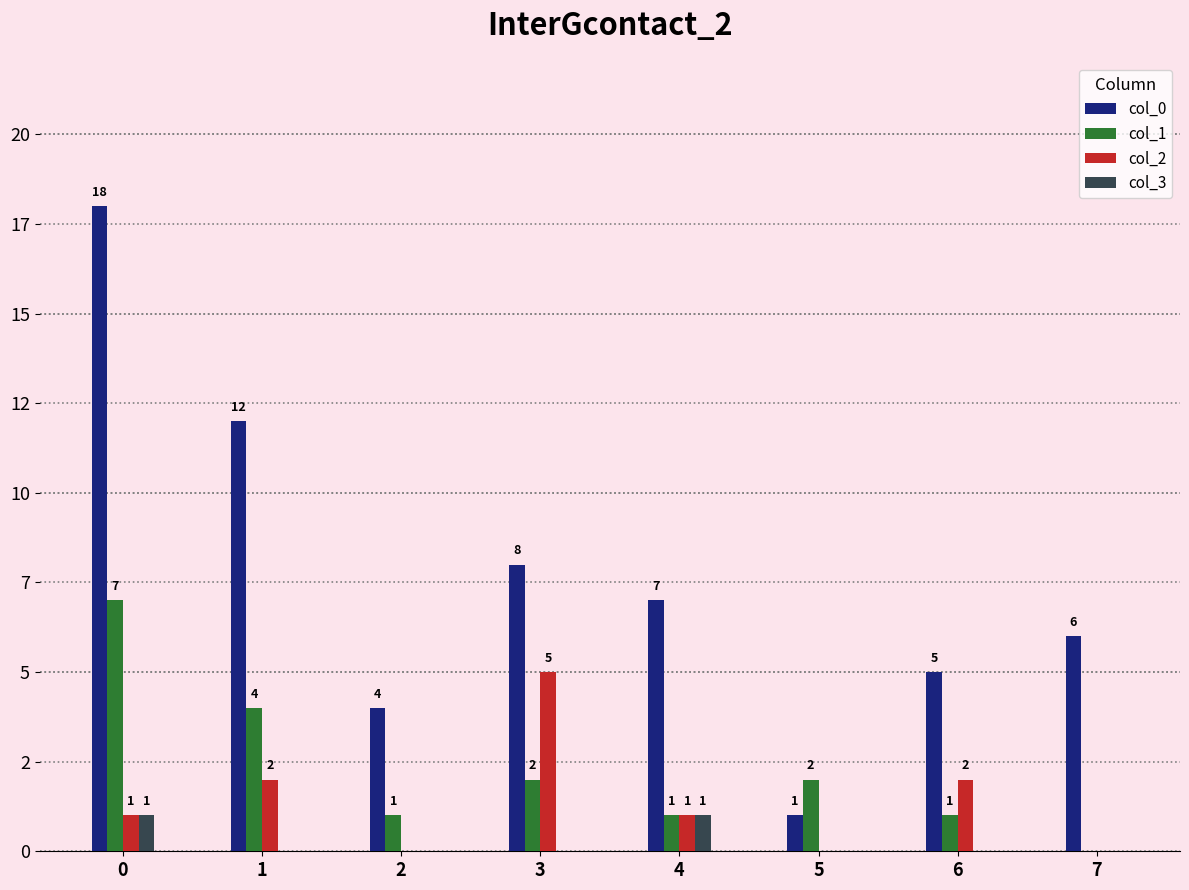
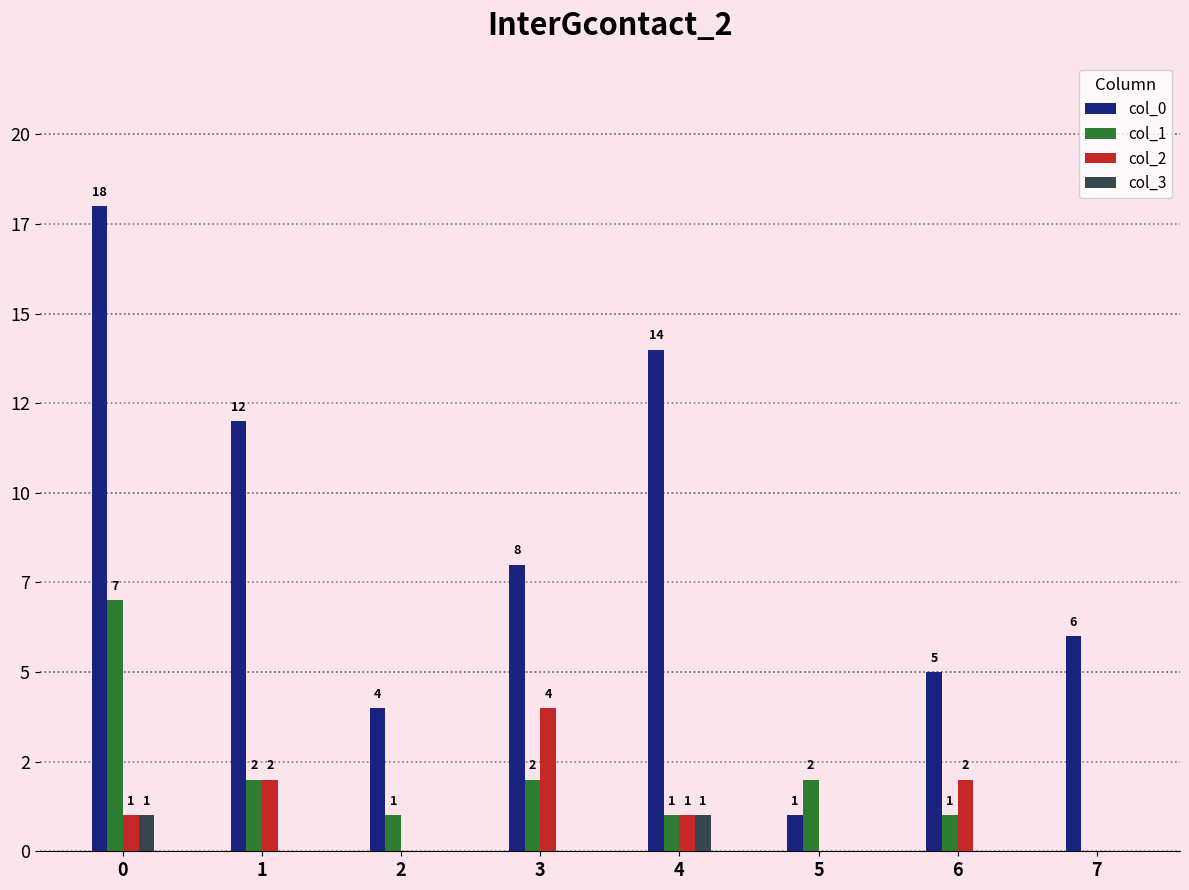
  {
    "col_0": {
      "0": 18,
      "1": 12,
      "2": 4,
      "3": 8,
-     "4": 7,
+     "4": 14,
      "5": 1,
      "6": 5,
      "7": 6
    },
    "col_1": {
      "0": 7,
-     "1": 4,
+     "1": 2,
      "2": 1,
      "3": 2,
      "4": 1,
      "5": 2,
      "6": 1
    },
    "col_2": {
      "0": 1,
      "1": 2,
-     "3": 5,
+     "3": 4,
      "4": 1,
      "6": 2
    },
    "col_3": {
      "0": 1,
      "4": 1
    }
  }
